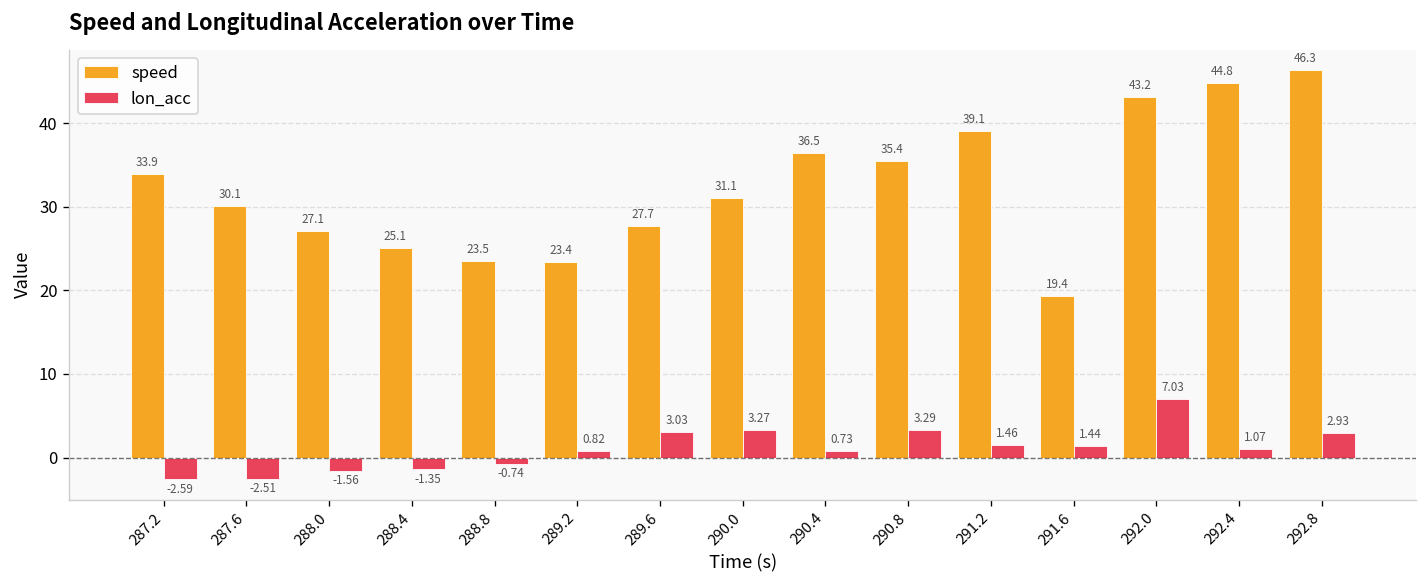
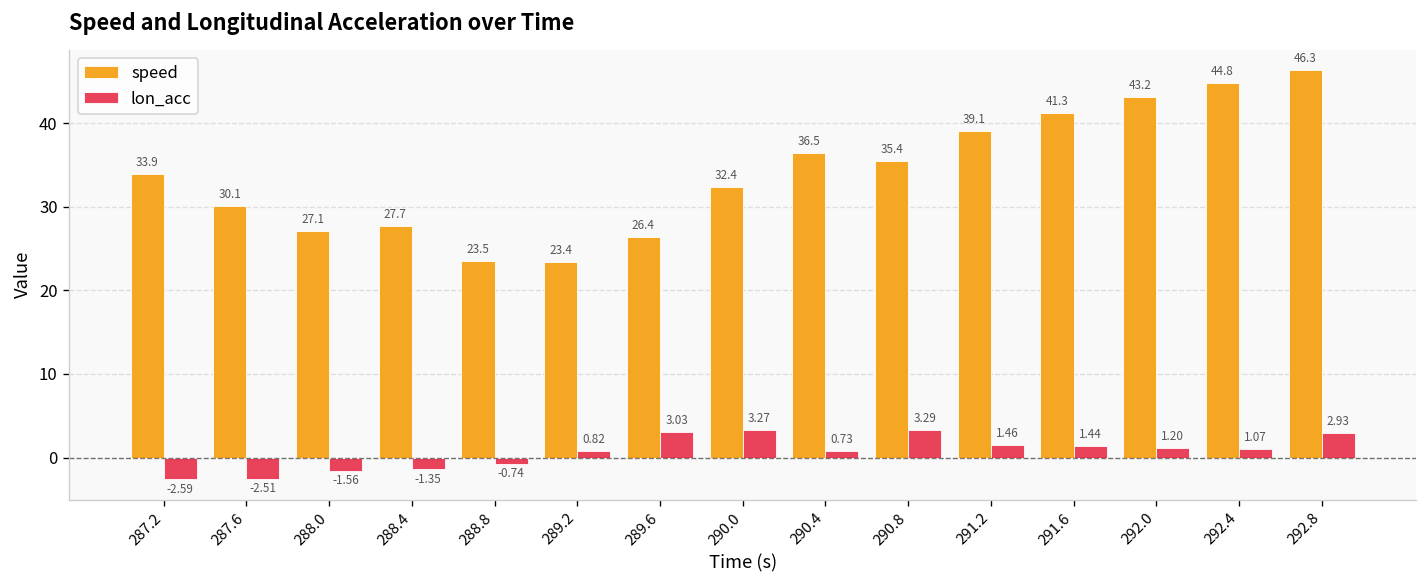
  {
    "speed": {
      "287.2": 33.9,
      "287.6": 30.1,
      "288.0": 27.1,
-     "288.4": 25.1,
+     "288.4": 27.7,
      "288.8": 23.5,
      "289.2": 23.4,
-     "289.6": 27.7,
-     "290.0": 31.1,
+     "289.6": 26.4,
+     "290.0": 32.4,
      "290.4": 36.5,
      "290.8": 35.4,
      "291.2": 39.1,
-     "291.6": 19.4,
+     "291.6": 41.3,
      "292.0": 43.2,
      "292.4": 44.8,
      "292.8": 46.3
    },
    "lon_acc": {
      "287.2": -2.59,
      "287.6": -2.51,
      "288.0": -1.56,
      "288.4": -1.35,
      "288.8": -0.74,
      "289.2": 0.82,
      "289.6": 3.03,
      "290.0": 3.27,
      "290.4": 0.73,
      "290.8": 3.29,
      "291.2": 1.46,
      "291.6": 1.44,
-     "292.0": 7.03,
+     "292.0": 1.20,
      "292.4": 1.07,
      "292.8": 2.93
    }
  }
